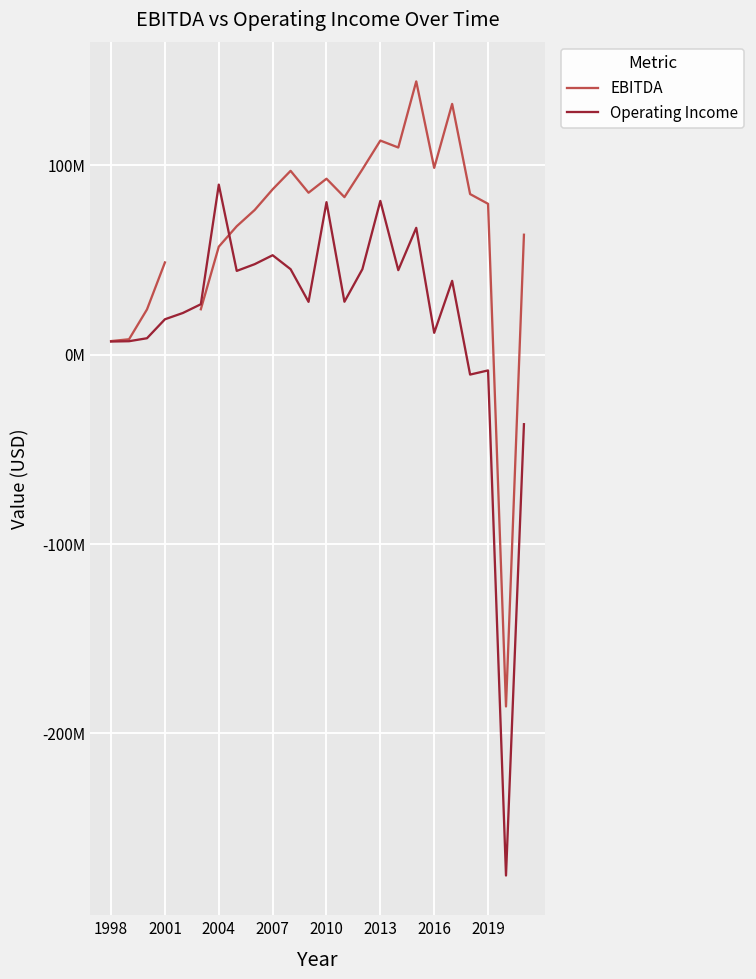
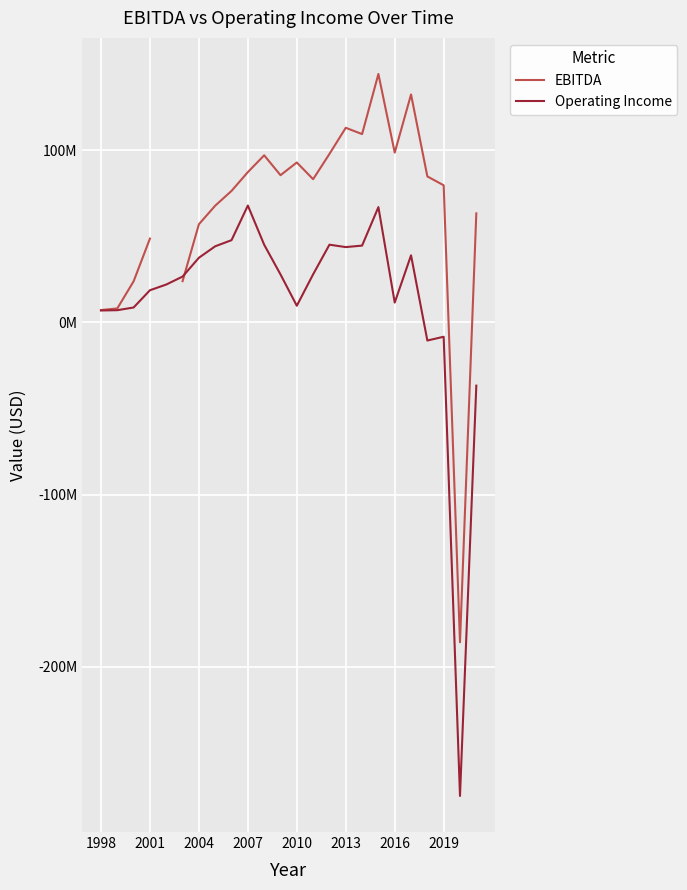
  {
    "EBITDA": {
      "2001": 49000000,
      "2004": 57000000,
      "2007": 87000000,
      "2010": 93000000,
      "2013": 113000000,
      "2016": 99000000,
      "2019": 80000000
    },
    "Operating Income": {
      "2001": 19000000,
-     "2004": 90000000,
-     "2007": 53000000,
-     "2010": 81000000,
-     "2013": 81000000,
+     "2004": 38000000,
+     "2007": 68000000,
+     "2010": 10000000,
+     "2013": 44000000,
      "2016": 12000000,
      "2019": -8000000
    }
  }
